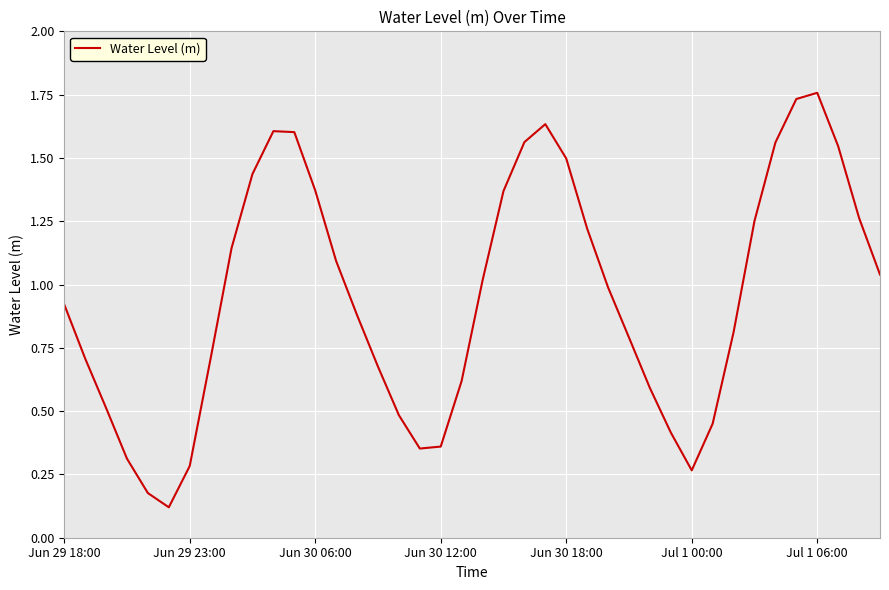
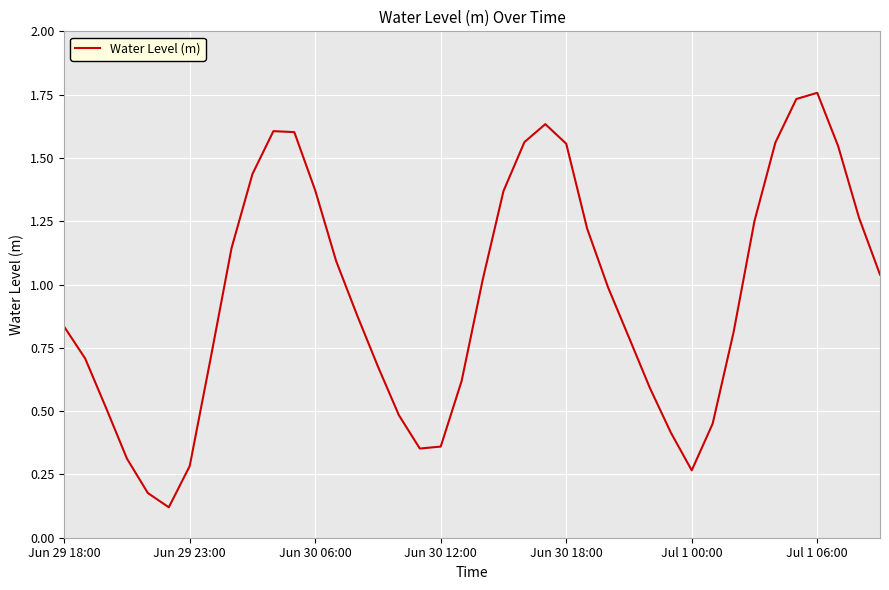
  {
-   "Jun 29 18:00": 0.92,
+   "Jun 29 18:00": 0.83,
    "Jun 29 23:00": 0.28,
    "Jun 30 06:00": 1.37,
    "Jun 30 12:00": 0.36,
-   "Jun 30 18:00": 1.50,
+   "Jun 30 18:00": 1.56,
    "Jul 1 00:00": 0.27,
    "Jul 1 06:00": 1.76
  }
